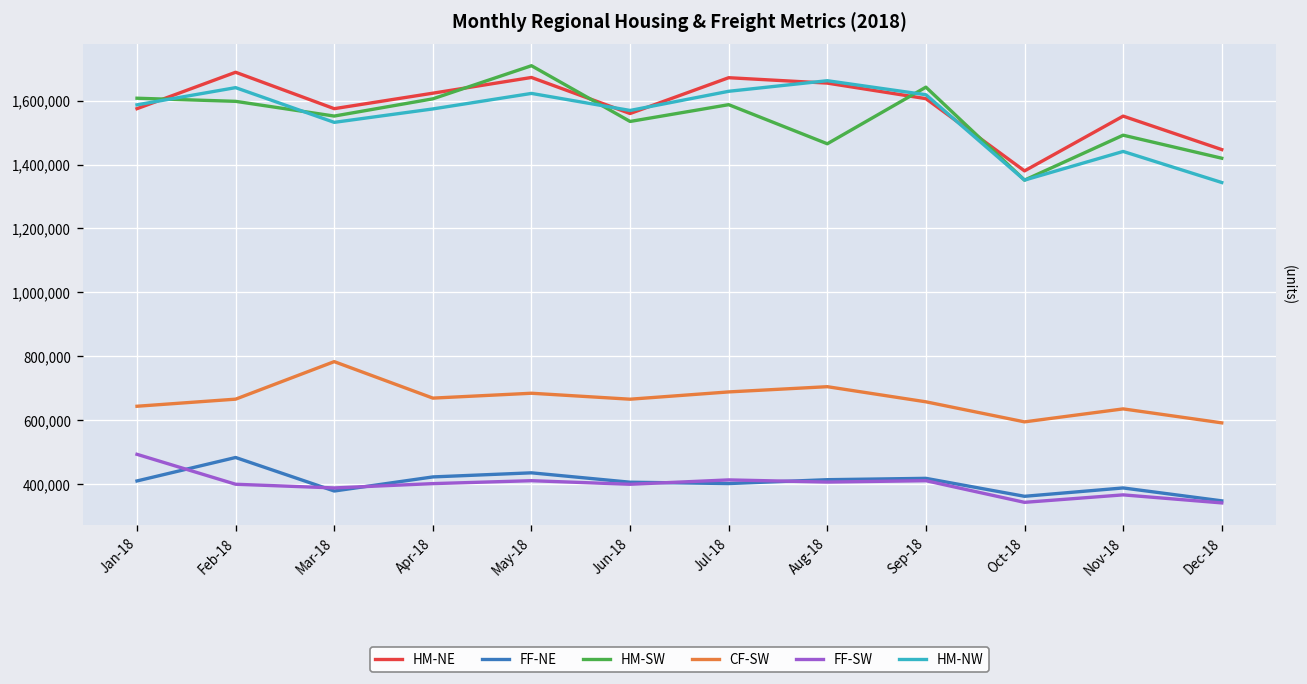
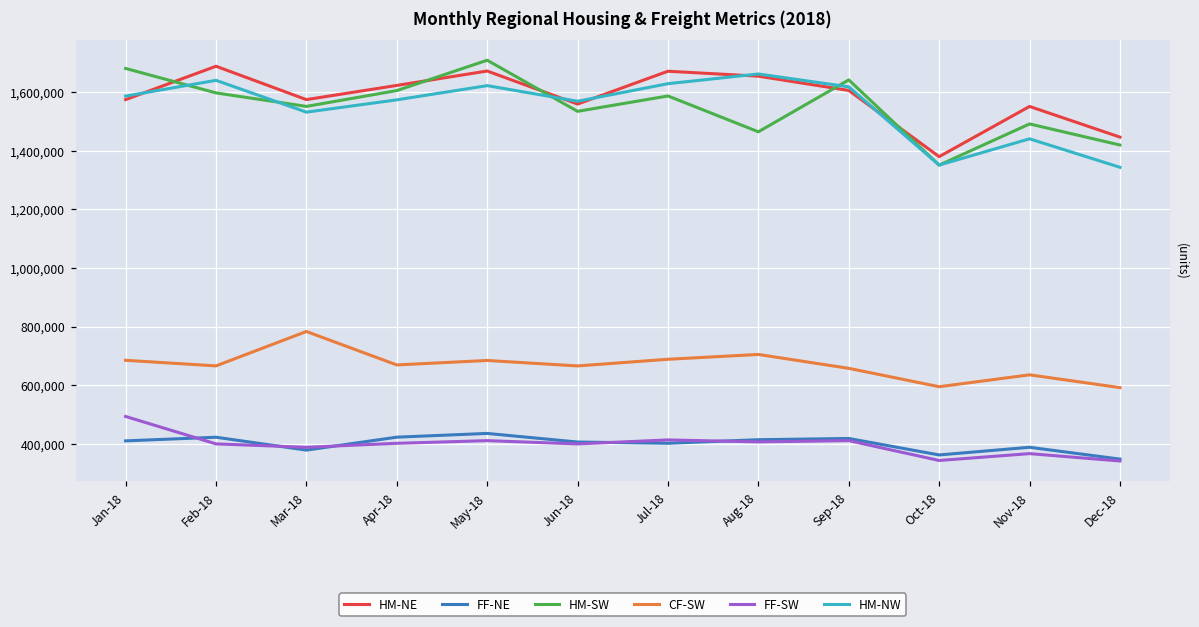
  {
    "HM-NE": {
      "Jan-18": "1,570,000",
      "Feb-18": "1,690,000",
      "Mar-18": "1,570,000",
      "Apr-18": "1,620,000",
      "May-18": "1,670,000",
      "Jun-18": "1,560,000",
      "Jul-18": "1,670,000",
      "Sep-18": "1,610,000",
      "Oct-18": "1,380,000",
      "Nov-18": "1,550,000",
      "Dec-18": "1,450,000"
    },
    "FF-NE": {
      "Jan-18": "410,000",
-     "Feb-18": "480,000",
+     "Feb-18": "420,000",
      "Mar-18": "380,000",
      "Apr-18": "420,000",
      "May-18": "440,000",
      "Jul-18": "400,000",
      "Oct-18": "360,000",
      "Nov-18": "390,000"
    },
    "HM-SW": {
-     "Jan-18": "1,610,000",
+     "Jan-18": "1,680,000",
      "Feb-18": "1,600,000",
      "Mar-18": "1,550,000",
      "Apr-18": "1,610,000",
      "May-18": "1,710,000",
      "Jun-18": "1,530,000",
      "Jul-18": "1,590,000",
      "Aug-18": "1,460,000",
      "Sep-18": "1,640,000",
      "Nov-18": "1,490,000",
      "Dec-18": "1,420,000"
    },
    "CF-SW": {
-     "Jan-18": "640,000",
+     "Jan-18": "680,000",
      "Feb-18": "670,000",
      "Mar-18": "780,000",
      "Apr-18": "670,000",
      "May-18": "680,000",
      "Jun-18": "670,000",
      "Jul-18": "690,000",
      "Aug-18": "700,000",
      "Sep-18": "660,000",
      "Oct-18": "590,000",
      "Nov-18": "640,000",
      "Dec-18": "590,000"
    },
    "FF-SW": {
      "Jan-18": "490,000",
      "Feb-18": "400,000",
      "Mar-18": "390,000",
      "Apr-18": "400,000",
      "May-18": "410,000",
      "Jul-18": "410,000",
      "Oct-18": "340,000",
      "Nov-18": "370,000"
    },
    "HM-NW": {
      "Jan-18": "1,590,000",
      "Feb-18": "1,640,000",
      "Mar-18": "1,530,000",
      "Apr-18": "1,570,000",
      "May-18": "1,620,000",
      "Jun-18": "1,570,000",
      "Jul-18": "1,630,000",
      "Sep-18": "1,620,000",
      "Nov-18": "1,440,000",
      "Dec-18": "1,340,000"
    }
  }
